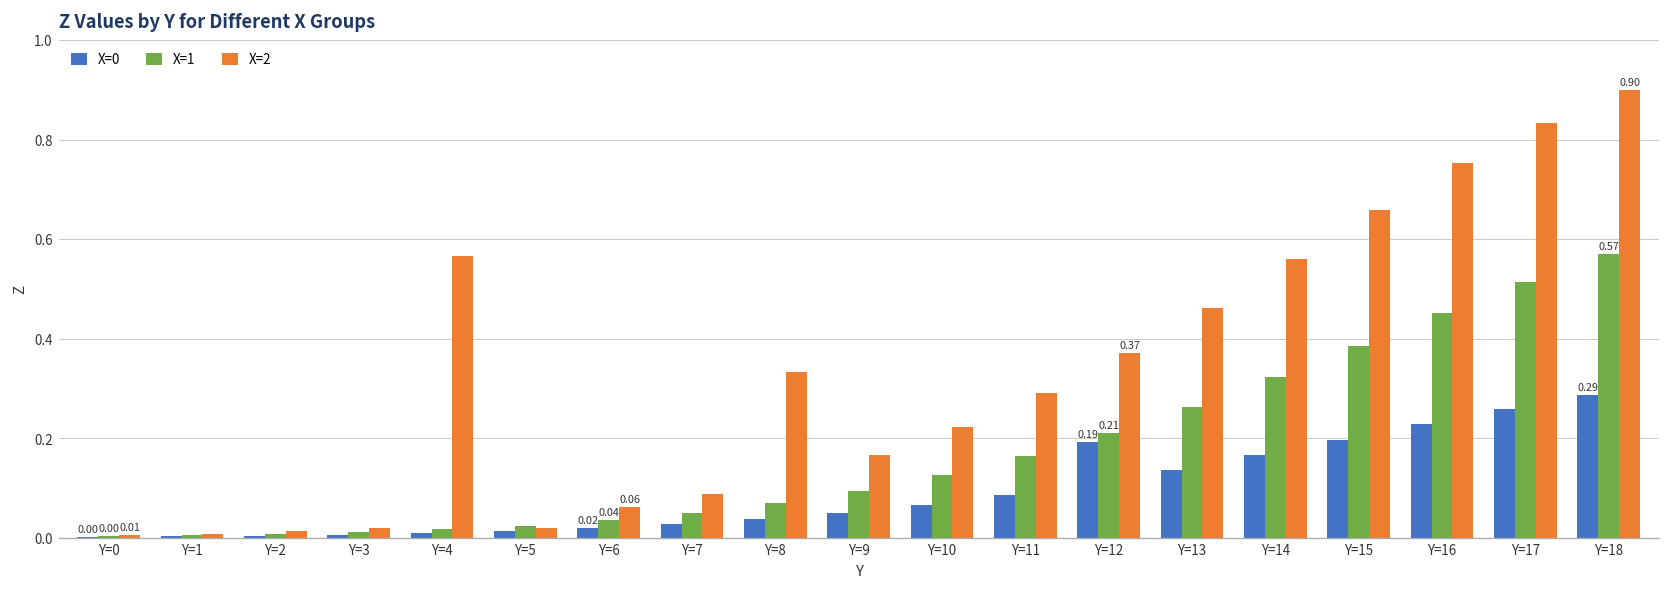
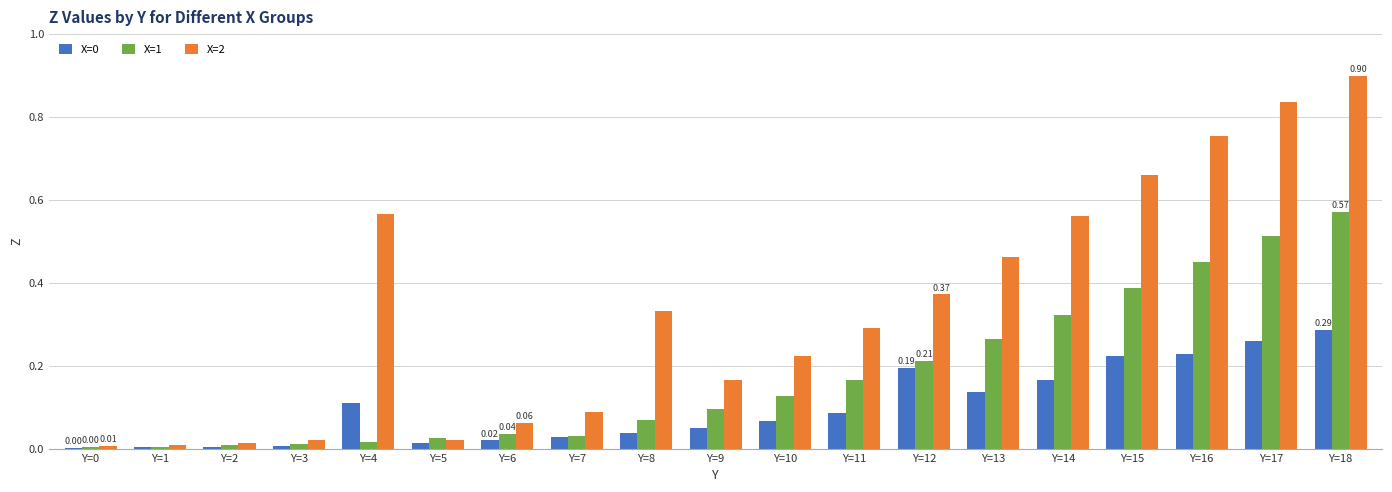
  {
    "X=0": {
      "Y=3": 0.01,
-     "Y=4": 0.01,
+     "Y=4": 0.11,
      "Y=5": 0.01,
      "Y=7": 0.03,
      "Y=8": 0.04,
      "Y=9": 0.05,
      "Y=10": 0.07,
      "Y=11": 0.09,
      "Y=13": 0.14,
      "Y=14": 0.17,
-     "Y=15": 0.20,
+     "Y=15": 0.22,
      "Y=16": 0.23,
      "Y=17": 0.26
    },
    "X=1": {
      "Y=2": 0.01,
      "Y=3": 0.01,
      "Y=4": 0.02,
      "Y=5": 0.02,
-     "Y=7": 0.05,
+     "Y=7": 0.03,
      "Y=8": 0.07,
      "Y=9": 0.09,
      "Y=10": 0.13,
      "Y=11": 0.16,
      "Y=13": 0.26,
      "Y=14": 0.32,
      "Y=15": 0.39,
      "Y=16": 0.45,
      "Y=17": 0.51
    },
    "X=2": {
      "Y=0": 0.01,
      "Y=6": 0.06,
      "Y=12": 0.37,
      "Y=18": 0.90
    }
  }
